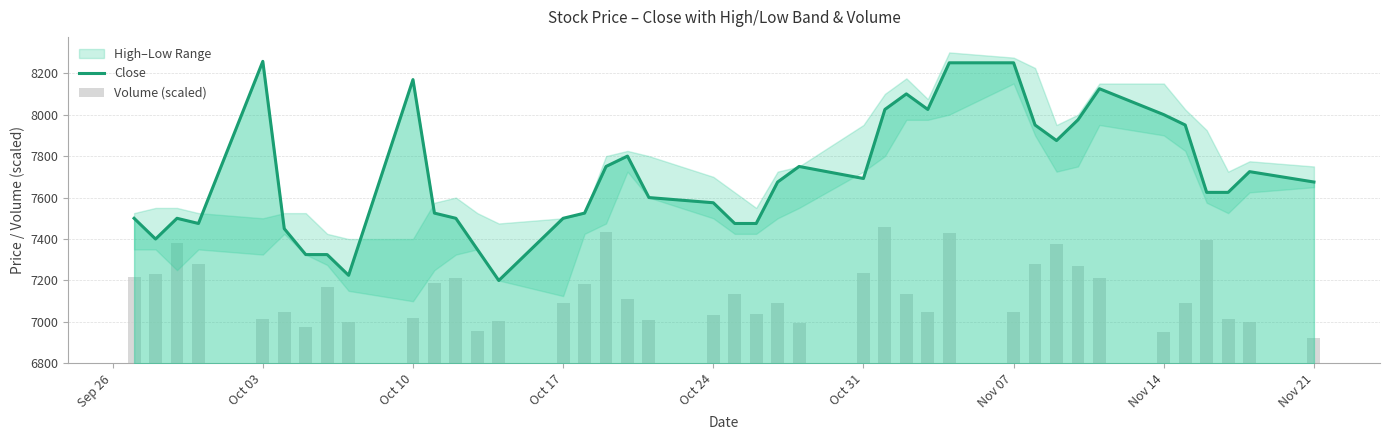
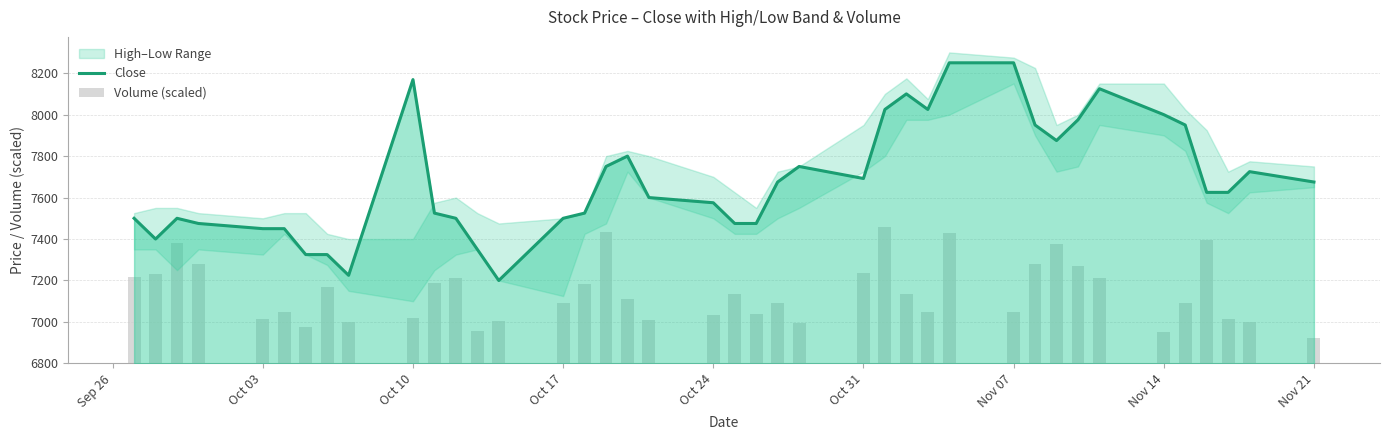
  {
    "Close": {
-     "Oct 03": 8260,
+     "Oct 03": 7450,
      "Oct 10": 8170,
      "Oct 24": 7580,
      "Oct 31": 7690,
      "Nov 07": 8250,
      "Nov 14": 8000,
      "Nov 21": 7680
    }
  }
